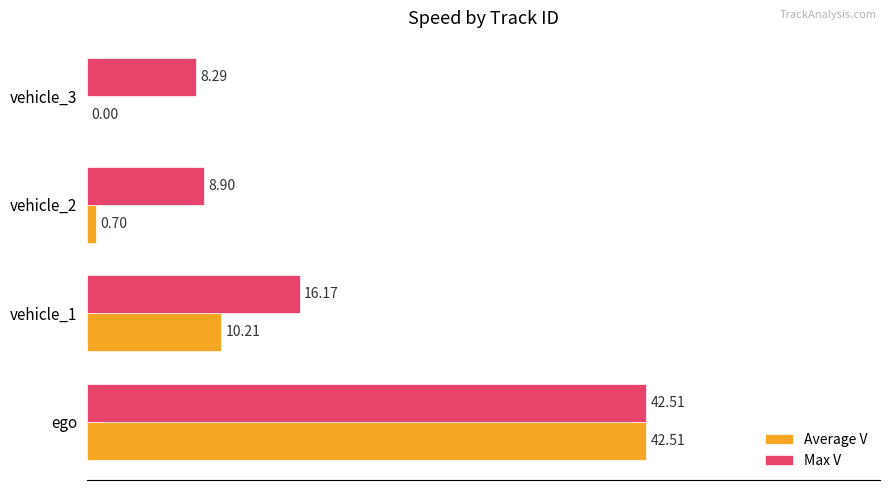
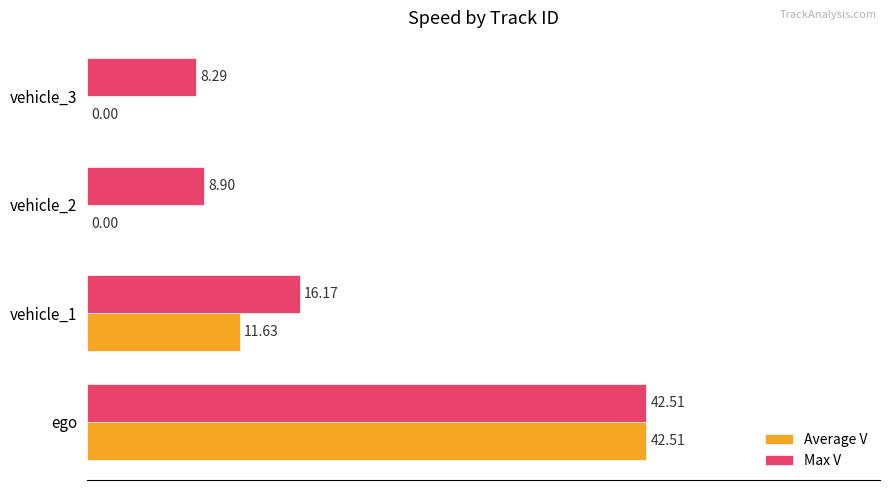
  {
    "Average V": {
      "vehicle_3": 0.00,
-     "vehicle_2": 0.70,
-     "vehicle_1": 10.21,
+     "vehicle_2": 0.00,
+     "vehicle_1": 11.63,
      "ego": 42.51
    },
    "Max V": {
      "vehicle_3": 8.29,
      "vehicle_2": 8.90,
      "vehicle_1": 16.17,
      "ego": 42.51
    }
  }
